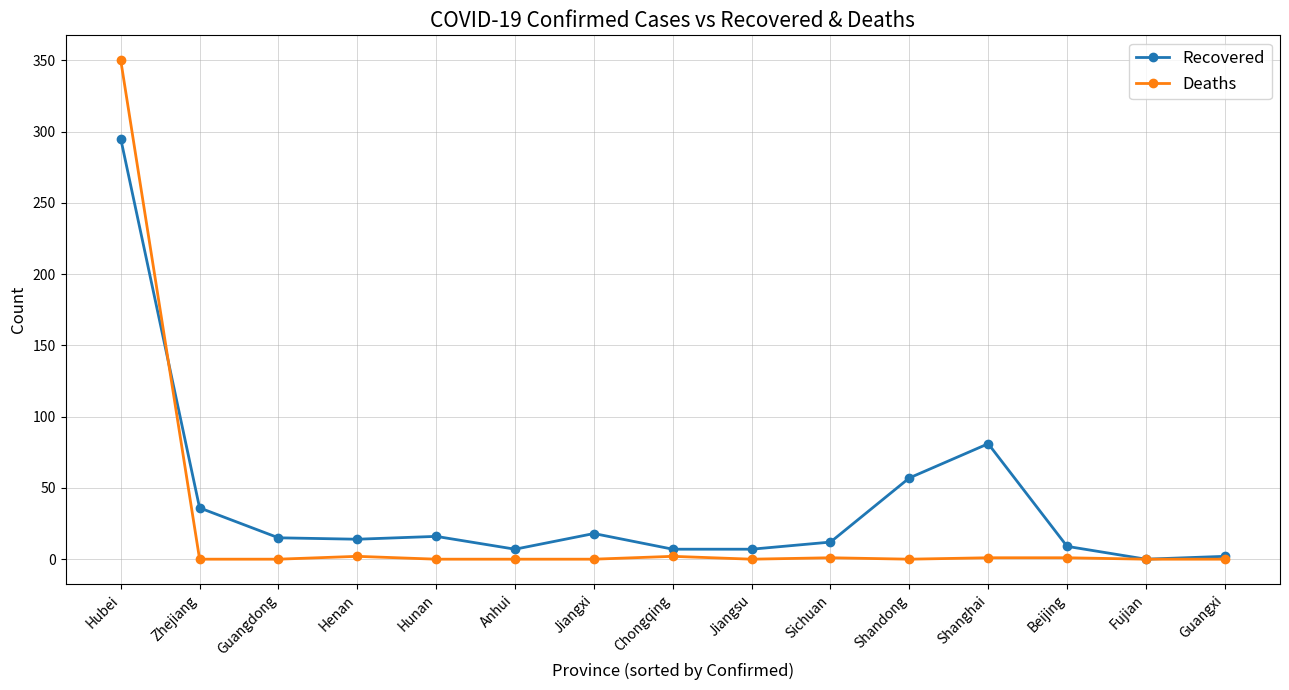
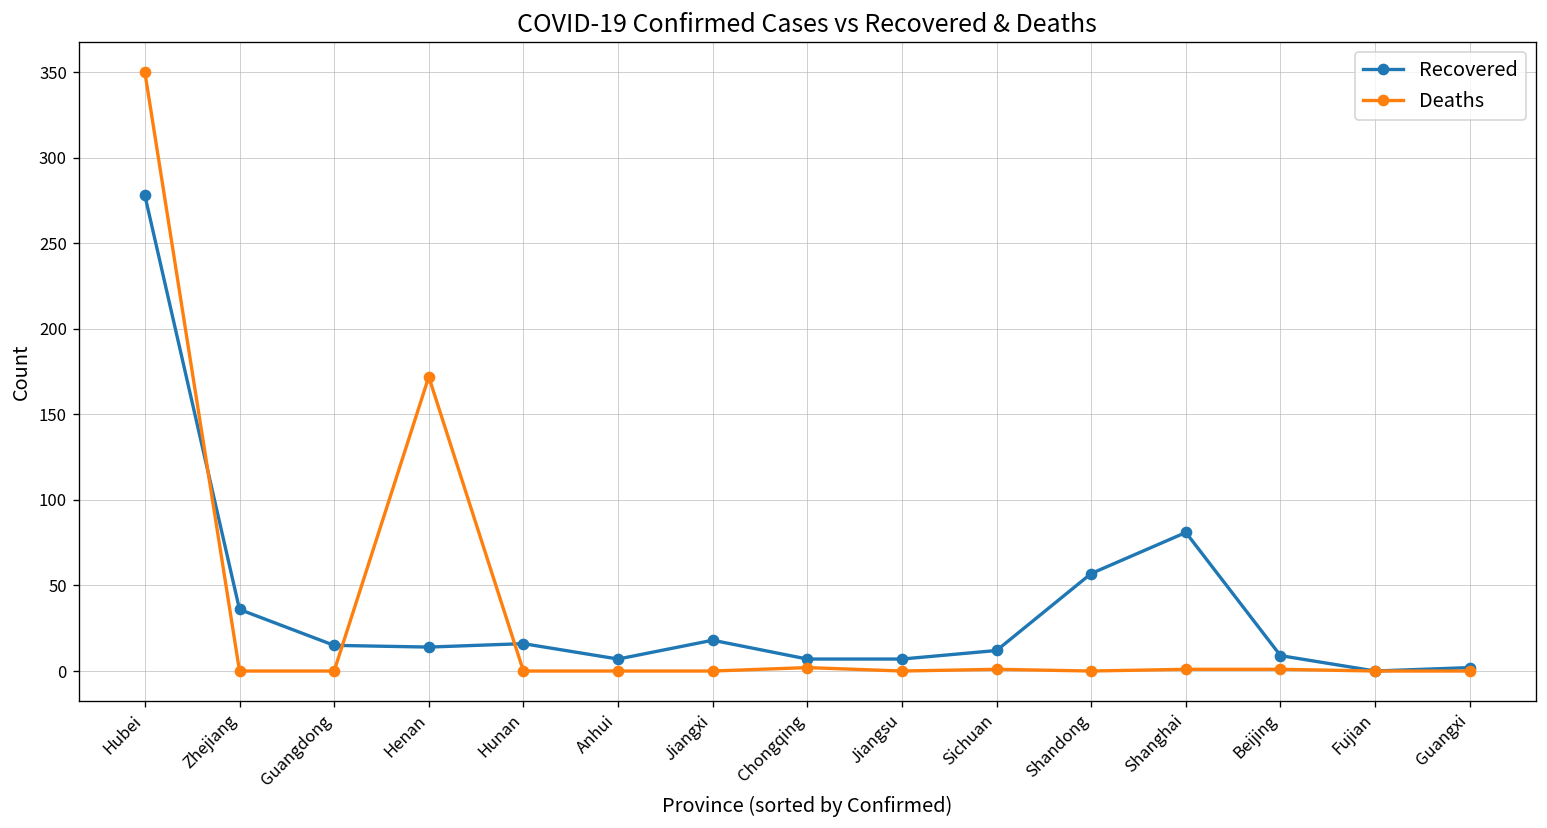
  {
    "Recovered": {
-     "Hubei": 295,
+     "Hubei": 278,
      "Zhejiang": 36,
      "Guangdong": 15,
      "Henan": 14,
      "Hunan": 16,
      "Anhui": 7,
      "Jiangxi": 18,
      "Chongqing": 7,
      "Jiangsu": 7,
      "Sichuan": 12,
      "Shandong": 57,
      "Shanghai": 81,
      "Beijing": 9,
      "Guangxi": 2
    },
    "Deaths": {
      "Hubei": 350,
      "Zhejiang": 0,
      "Guangdong": 0,
-     "Henan": 2,
+     "Henan": 172,
      "Hunan": 0,
      "Anhui": 0,
      "Jiangxi": 0,
      "Chongqing": 2,
      "Jiangsu": 0,
      "Sichuan": 1,
      "Shandong": 0,
      "Shanghai": 1,
      "Beijing": 1,
      "Guangxi": 0
    }
  }
